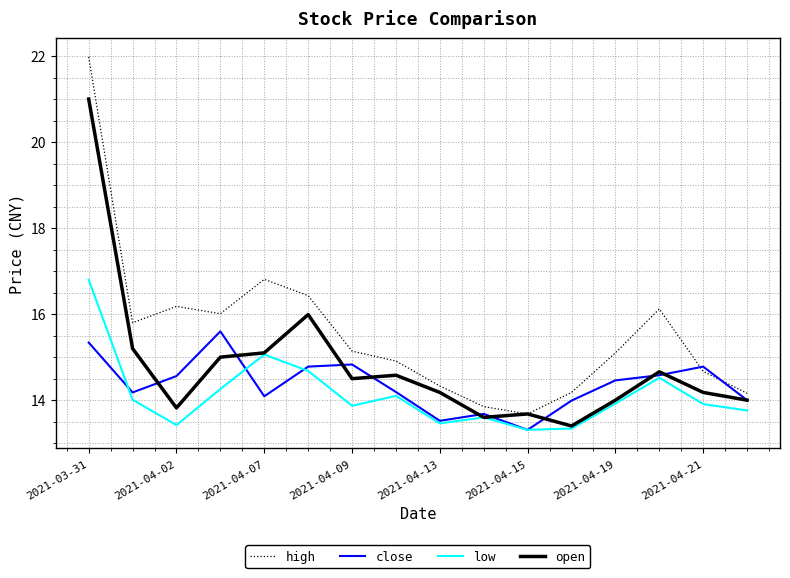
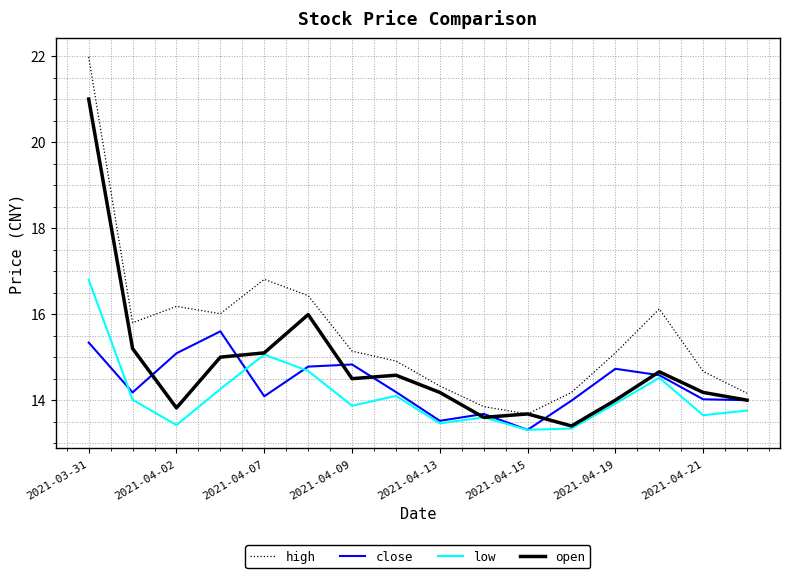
  {
    "close": {
      "2021-03-31": 15.3,
-     "2021-04-02": 14.6,
+     "2021-04-02": 15.1,
      "2021-04-07": 14.1,
      "2021-04-09": 14.8,
      "2021-04-13": 13.5,
-     "2021-04-19": 14.5,
-     "2021-04-21": 14.8
+     "2021-04-19": 14.7,
+     "2021-04-21": 14.0
    },
    "low": {
      "2021-03-31": 16.8,
      "2021-04-02": 13.4,
      "2021-04-09": 13.9,
      "2021-04-13": 13.5,
      "2021-04-19": 13.9,
-     "2021-04-21": 13.9
+     "2021-04-21": 13.7
    }
  }
